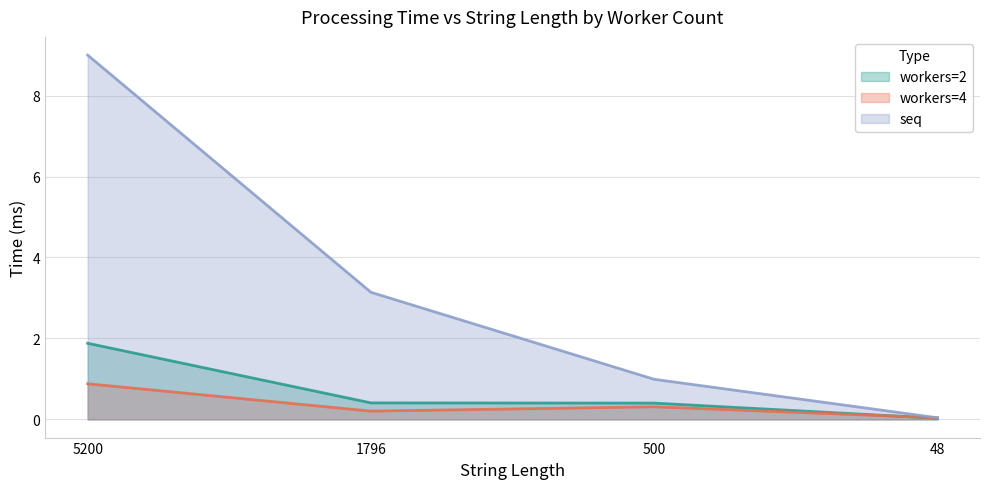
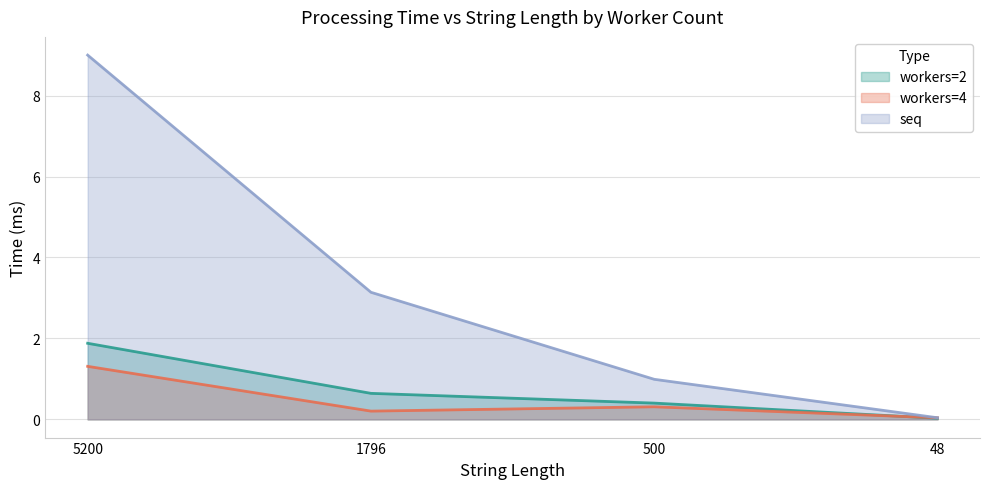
  {
    "workers=2": {
      "5200": 1.9,
-     "1796": 0.4,
+     "1796": 0.6,
      "500": 0.4
    },
    "workers=4": {
-     "5200": 0.9,
+     "5200": 1.3,
      "1796": 0.2,
      "500": 0.3
    },
    "seq": {
      "5200": 9.0,
      "1796": 3.1,
      "500": 1.0
    }
  }
